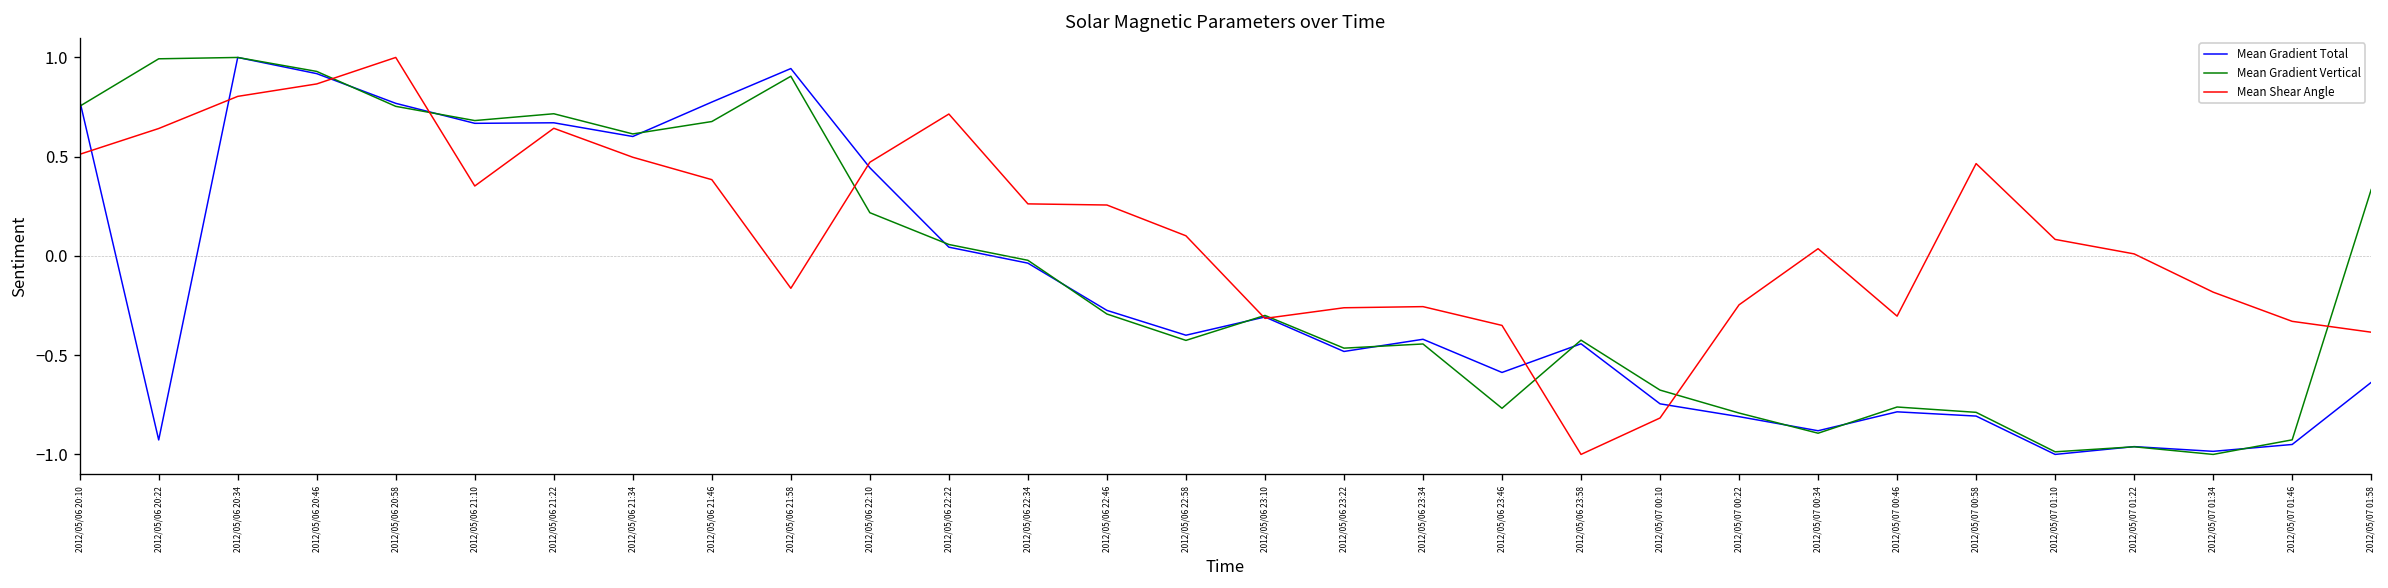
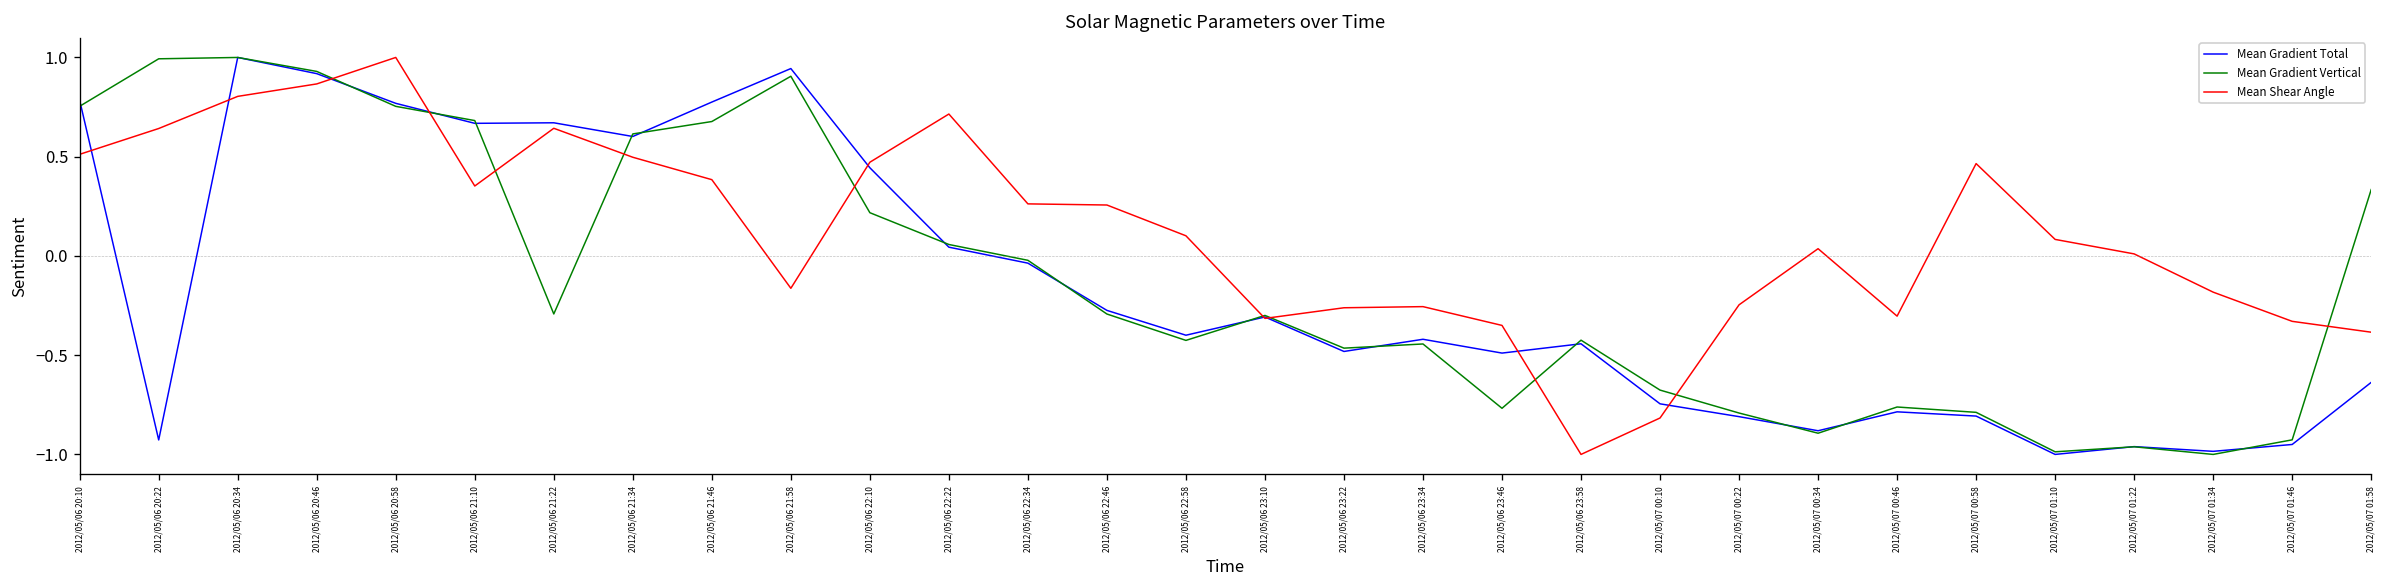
  {
    "Mean Gradient Total": {
      "2012/05/06 20:10": 0.78,
      "2012/05/06 20:22": -0.93,
      "2012/05/06 21:22": 0.67,
      "2012/05/06 21:46": 0.78,
      "2012/05/06 21:58": 0.94,
      "2012/05/06 22:10": 0.44,
      "2012/05/06 22:46": -0.27,
      "2012/05/06 22:58": -0.40,
      "2012/05/06 23:22": -0.48,
      "2012/05/06 23:34": -0.42,
-     "2012/05/06 23:46": -0.59,
+     "2012/05/06 23:46": -0.49,
      "2012/05/06 23:58": -0.44,
      "2012/05/07 00:10": -0.75,
      "2012/05/07 00:22": -0.81,
      "2012/05/07 00:46": -0.79,
      "2012/05/07 00:58": -0.81,
      "2012/05/07 01:34": -0.98,
      "2012/05/07 01:46": -0.95,
      "2012/05/07 01:58": -0.64
    },
    "Mean Gradient Vertical": {
      "2012/05/06 20:10": 0.75,
      "2012/05/06 20:22": 0.99,
-     "2012/05/06 21:22": 0.72,
+     "2012/05/06 21:22": -0.29,
      "2012/05/06 21:46": 0.68,
      "2012/05/06 21:58": 0.91,
      "2012/05/06 22:10": 0.22,
      "2012/05/06 22:46": -0.29,
      "2012/05/06 22:58": -0.43,
      "2012/05/06 23:22": -0.46,
      "2012/05/06 23:34": -0.44,
      "2012/05/06 23:46": -0.77,
      "2012/05/06 23:58": -0.42,
      "2012/05/07 00:10": -0.68,
      "2012/05/07 00:22": -0.79,
      "2012/05/07 00:46": -0.76,
      "2012/05/07 00:58": -0.79,
      "2012/05/07 01:34": -1.00,
      "2012/05/07 01:46": -0.93,
      "2012/05/07 01:58": 0.33
    },
    "Mean Shear Angle": {
      "2012/05/06 20:10": 0.51,
      "2012/05/06 20:22": 0.64,
      "2012/05/06 20:34": 0.80,
      "2012/05/06 20:46": 0.87,
      "2012/05/06 20:58": 1.00,
      "2012/05/06 21:10": 0.35,
      "2012/05/06 21:22": 0.64,
      "2012/05/06 21:34": 0.50,
      "2012/05/06 21:46": 0.38,
      "2012/05/06 21:58": -0.16,
      "2012/05/06 22:10": 0.47,
      "2012/05/06 22:22": 0.71,
      "2012/05/06 22:34": 0.26,
      "2012/05/06 22:46": 0.26,
      "2012/05/06 22:58": 0.10,
      "2012/05/06 23:22": -0.26,
      "2012/05/06 23:34": -0.26,
      "2012/05/06 23:46": -0.35,
      "2012/05/06 23:58": -1.00,
      "2012/05/07 00:10": -0.82,
      "2012/05/07 00:22": -0.25,
      "2012/05/07 00:34": 0.04,
      "2012/05/07 00:46": -0.30,
      "2012/05/07 00:58": 0.47,
      "2012/05/07 01:10": 0.08,
      "2012/05/07 01:22": 0.01,
      "2012/05/07 01:34": -0.18,
      "2012/05/07 01:46": -0.33,
      "2012/05/07 01:58": -0.38
    }
  }
